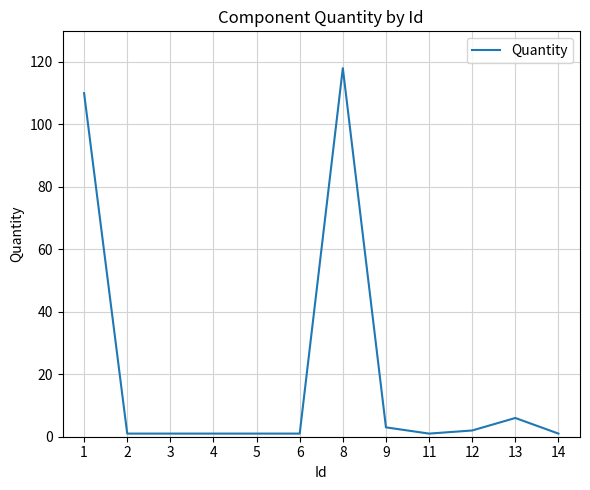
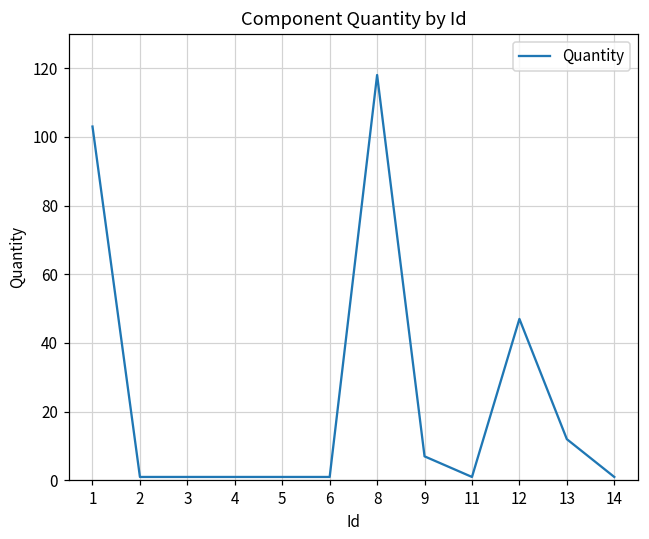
  {
-   "1": 110,
+   "1": 103,
    "2": 1,
    "3": 1,
    "4": 1,
    "5": 1,
    "6": 1,
    "8": 118,
-   "9": 3,
+   "9": 7,
    "11": 1,
-   "12": 2,
-   "13": 6,
+   "12": 47,
+   "13": 12,
    "14": 1
  }
